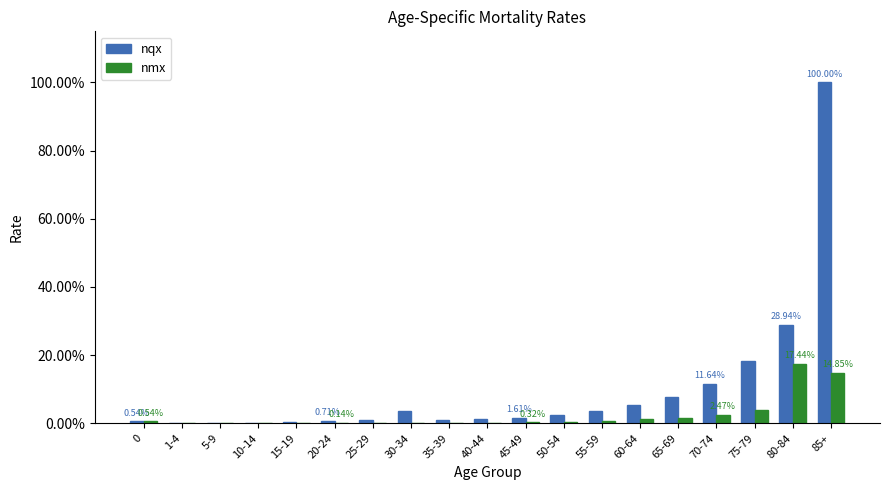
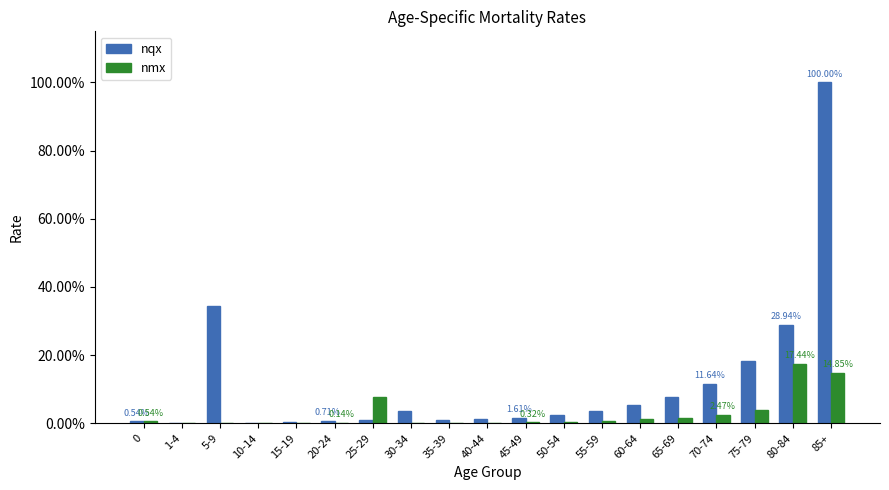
  {
    "nqx": {
-     "5-9": "0%",
+     "5-9": "35%",
      "25-29": "1%",
      "30-34": "4%",
      "35-39": "1%",
      "40-44": "1%",
      "50-54": "2%",
      "55-59": "4%",
      "60-64": "6%",
      "65-69": "8%",
      "75-79": "18%"
    },
    "nmx": {
-     "25-29": "0%",
+     "25-29": "8%",
      "55-59": "1%",
      "60-64": "1%",
      "65-69": "2%",
      "75-79": "4%"
    }
  }
